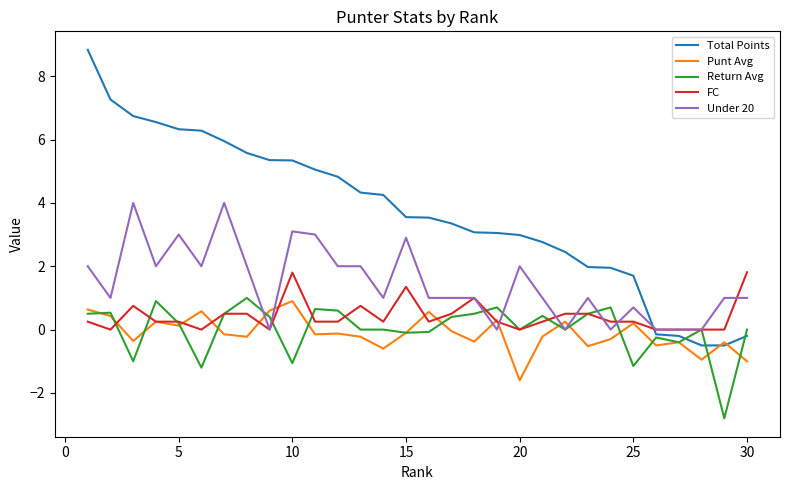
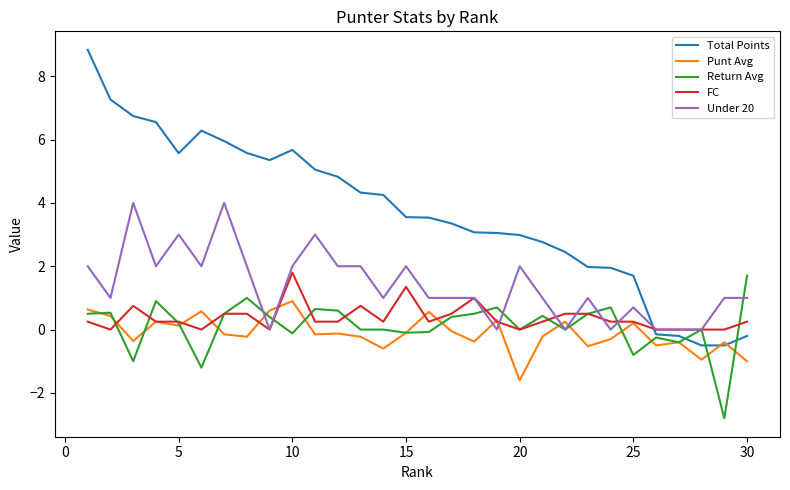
  {
    "Total Points": {
-     "5": 6.3,
-     "10": 5.3,
+     "5": 5.6,
+     "10": 5.7,
      "15": 3.6,
      "20": 3.0,
      "25": 1.7,
      "30": -0.2
    },
    "Punt Avg": {
      "10": 0.9,
      "20": -1.6,
      "30": -1.0
    },
    "Return Avg": {
-     "10": -1.1,
-     "25": -1.2,
-     "30": 0.0
+     "10": -0.1,
+     "25": -0.8,
+     "30": 1.7
    },
    "FC": {
      "10": 1.8,
      "15": 1.4,
-     "30": 1.8
+     "30": 0.3
    },
    "Under 20": {
      "5": 3.0,
-     "10": 3.1,
-     "15": 2.9,
+     "10": 2.0,
+     "15": 2.0,
      "20": 2.0,
      "25": 0.7,
      "30": 1.0
    }
  }
